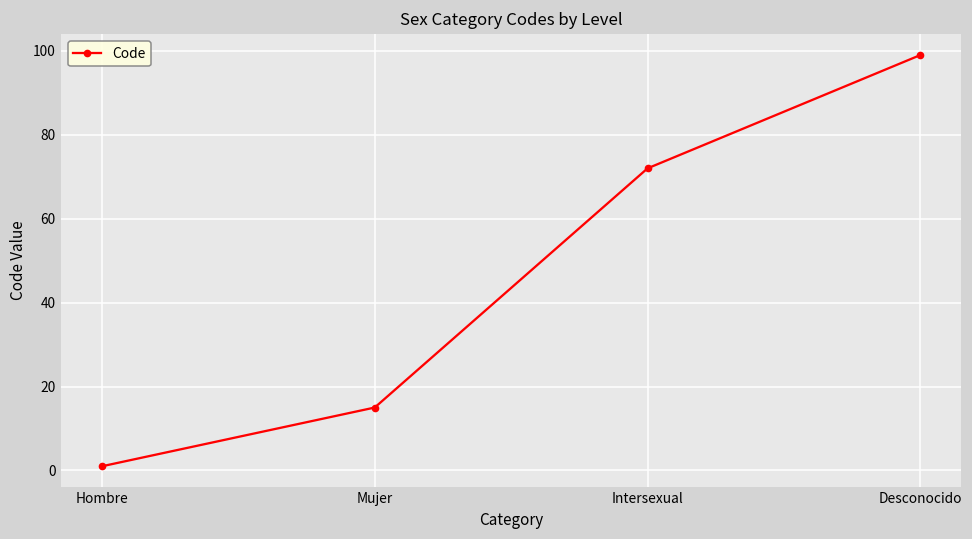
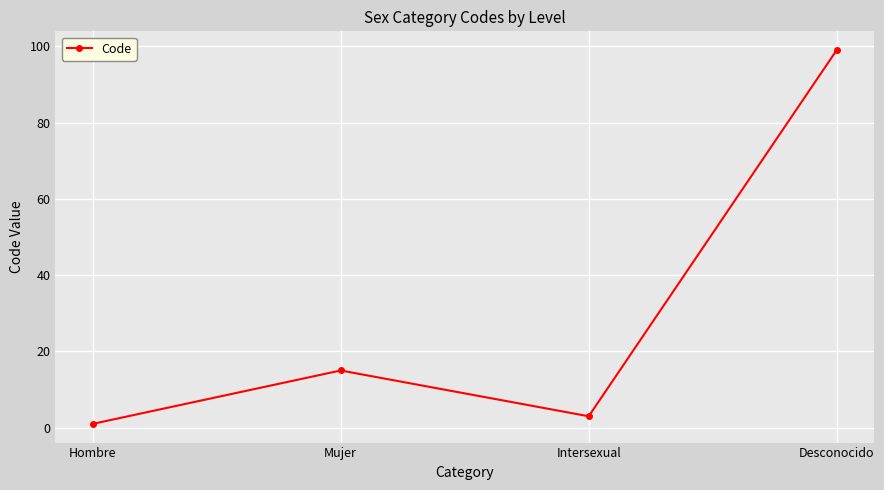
  {
    "Hombre": 1,
    "Mujer": 15,
-   "Intersexual": 72,
+   "Intersexual": 3,
    "Desconocido": 99
  }
